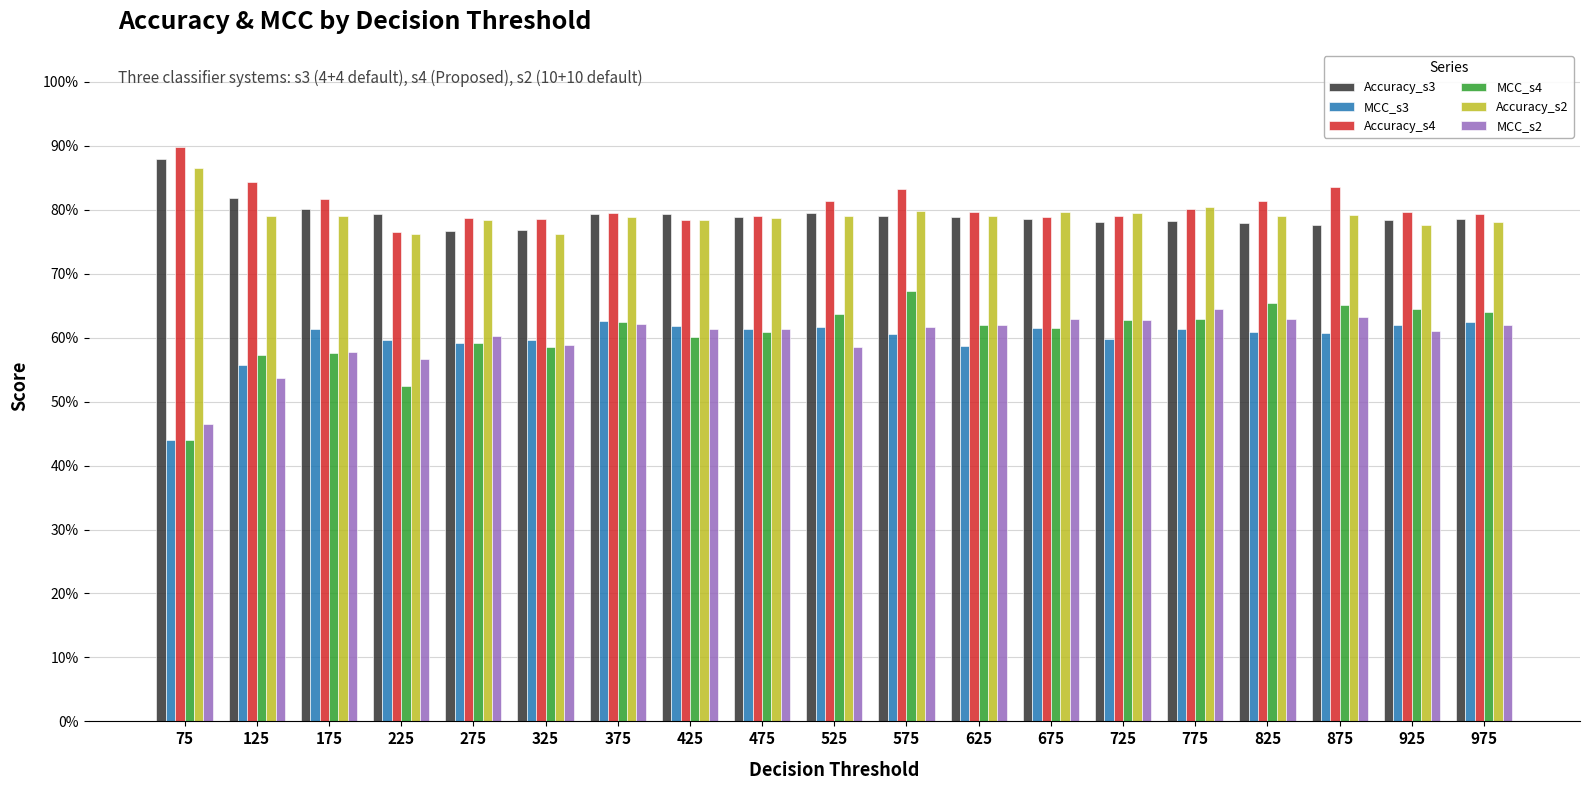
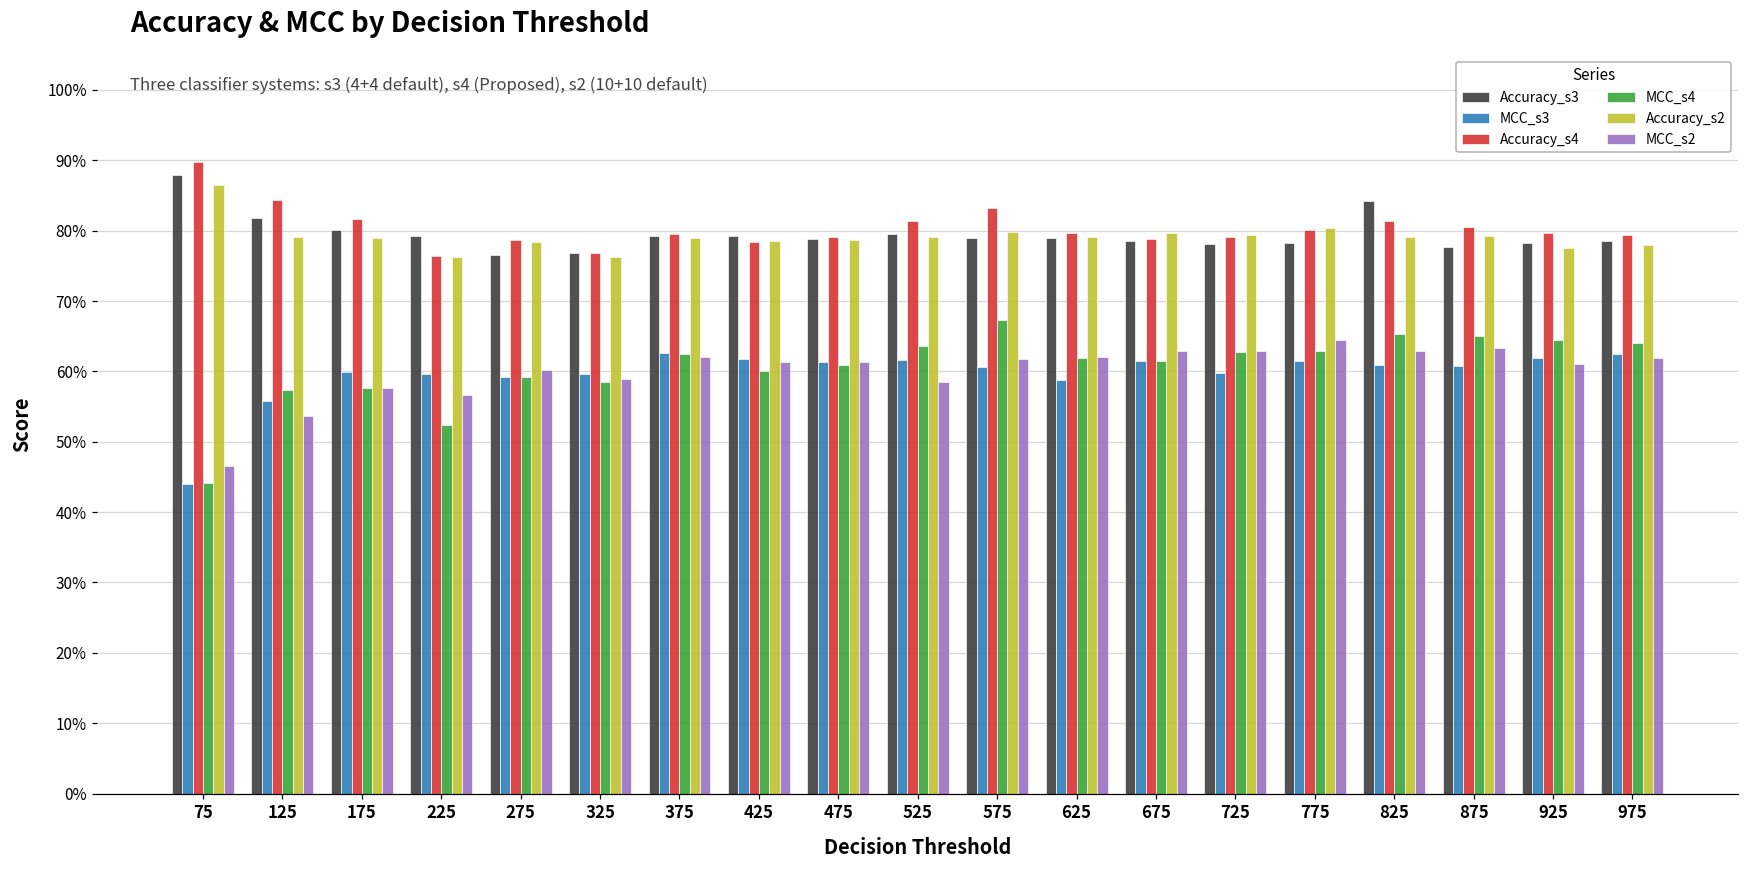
  {
    "Accuracy_s3": {
      "75": "88%",
      "125": "82%",
      "175": "80%",
      "225": "79%",
      "275": "77%",
      "325": "77%",
      "375": "79%",
      "425": "79%",
      "475": "79%",
      "525": "80%",
      "575": "79%",
      "625": "79%",
      "675": "79%",
      "725": "78%",
      "775": "78%",
-     "825": "78%",
+     "825": "84%",
      "875": "78%",
      "925": "78%",
      "975": "79%"
    },
    "MCC_s3": {
      "75": "44%",
      "125": "56%",
-     "175": "61%",
+     "175": "60%",
      "225": "60%",
      "275": "59%",
      "325": "60%",
      "375": "63%",
      "425": "62%",
      "475": "61%",
      "525": "62%",
      "575": "61%",
      "625": "59%",
      "675": "61%",
      "725": "60%",
      "775": "61%",
      "825": "61%",
      "875": "61%",
      "925": "62%",
      "975": "62%"
    },
    "Accuracy_s4": {
      "75": "90%",
      "125": "84%",
      "175": "82%",
      "225": "76%",
      "275": "79%",
-     "325": "79%",
+     "325": "77%",
      "375": "80%",
      "425": "78%",
      "475": "79%",
      "525": "81%",
      "575": "83%",
      "625": "80%",
      "675": "79%",
      "725": "79%",
      "775": "80%",
      "825": "81%",
-     "875": "83%",
+     "875": "81%",
      "925": "80%",
      "975": "79%"
    },
    "MCC_s4": {
      "75": "44%",
      "125": "57%",
      "175": "58%",
      "225": "52%",
      "275": "59%",
      "325": "58%",
      "375": "63%",
      "425": "60%",
      "475": "61%",
      "525": "64%",
      "575": "67%",
      "625": "62%",
      "675": "62%",
      "725": "63%",
      "775": "63%",
      "825": "65%",
      "875": "65%",
      "925": "64%",
      "975": "64%"
    },
    "Accuracy_s2": {
      "75": "86%",
      "125": "79%",
      "175": "79%",
      "225": "76%",
      "275": "78%",
      "325": "76%",
      "375": "79%",
      "425": "78%",
      "475": "79%",
      "525": "79%",
      "575": "80%",
      "625": "79%",
      "675": "80%",
      "725": "79%",
      "775": "80%",
      "825": "79%",
      "875": "79%",
      "925": "78%",
      "975": "78%"
    },
    "MCC_s2": {
      "75": "47%",
      "125": "54%",
      "175": "58%",
      "225": "57%",
      "275": "60%",
      "325": "59%",
      "375": "62%",
      "425": "61%",
      "475": "61%",
      "525": "59%",
      "575": "62%",
      "625": "62%",
      "675": "63%",
      "725": "63%",
      "775": "64%",
      "825": "63%",
      "875": "63%",
      "925": "61%",
      "975": "62%"
    }
  }
